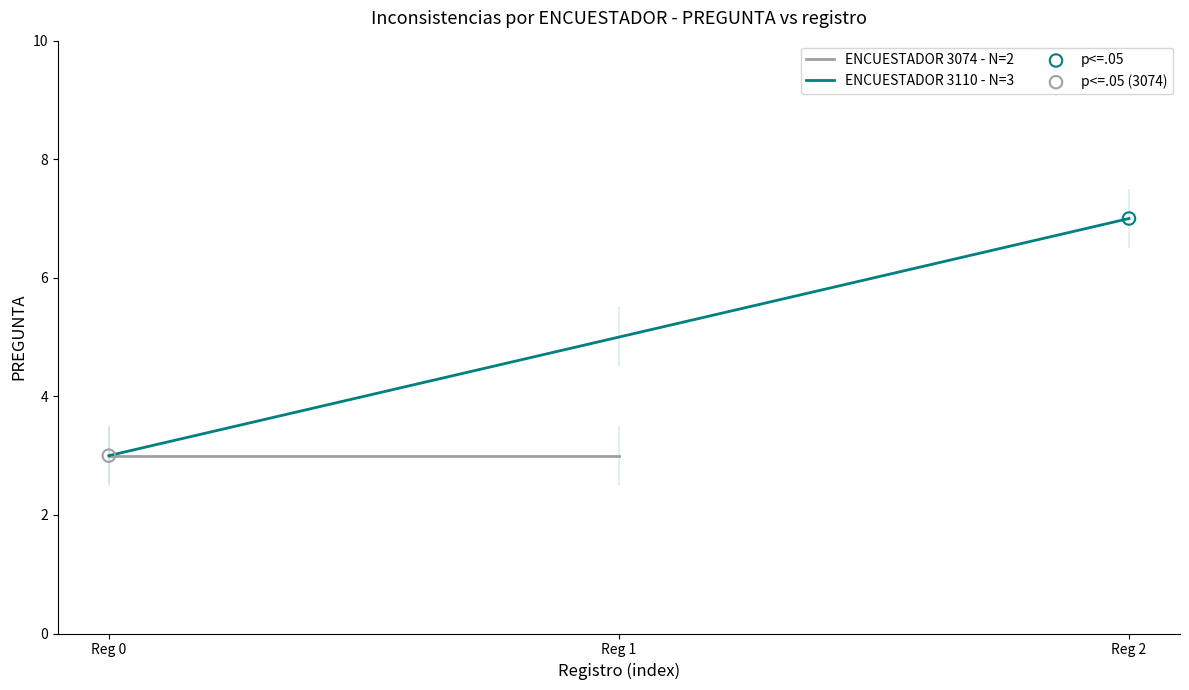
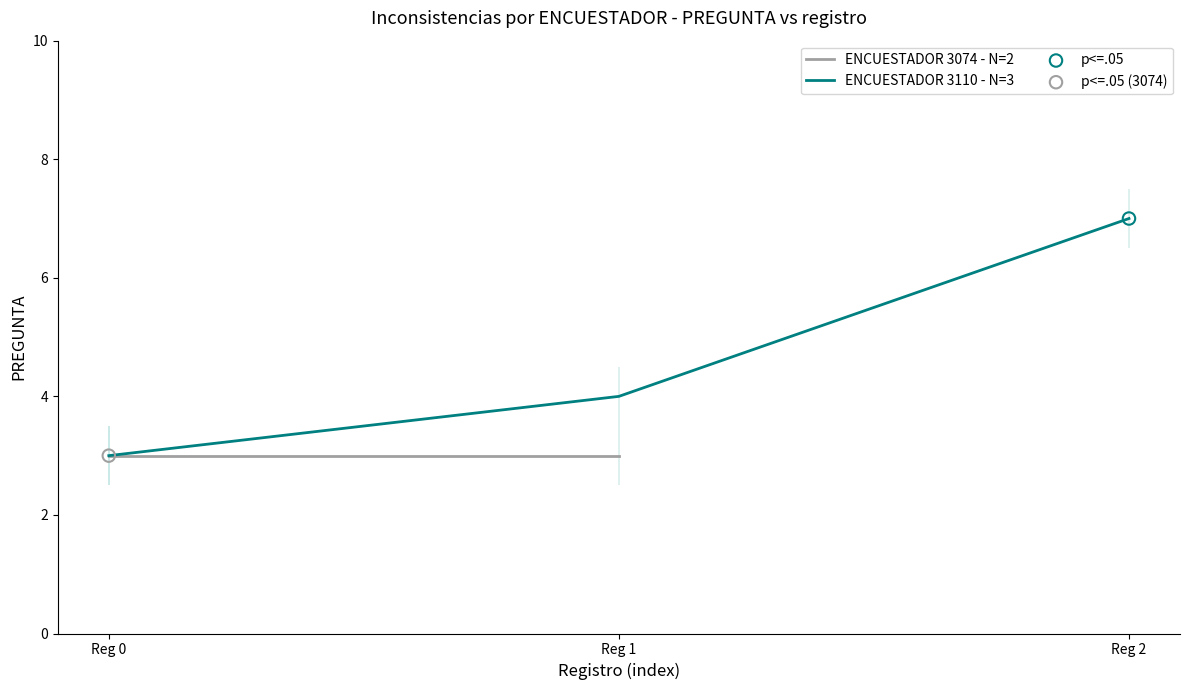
  {
    "ENCUESTADOR 3074 - N=2": {
      "Reg 1": 3
    },
    "ENCUESTADOR 3110 - N=3": {
-     "Reg 1": 5
+     "Reg 1": 4
    }
  }
